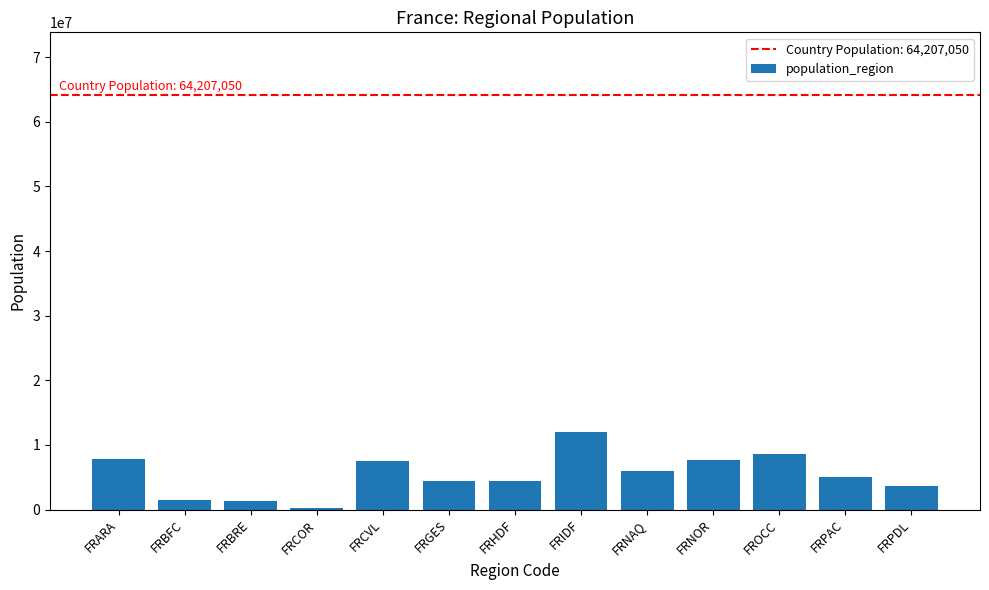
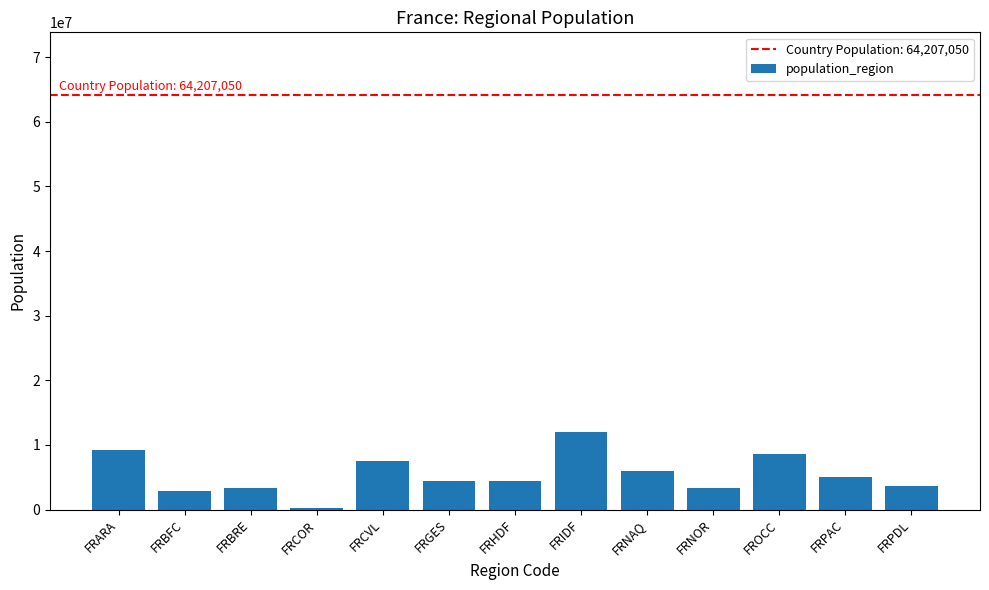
  {
-   "FRARA": 8000000,
-   "FRBFC": 1000000,
-   "FRBRE": 1000000,
+   "FRARA": 9000000,
+   "FRBFC": 3000000,
+   "FRBRE": 3000000,
    "FRCVL": 8000000,
    "FRGES": 4000000,
    "FRHDF": 4000000,
    "FRIDF": 12000000,
    "FRNAQ": 6000000,
-   "FRNOR": 8000000,
+   "FRNOR": 3000000,
    "FROCC": 9000000,
    "FRPAC": 5000000,
    "FRPDL": 4000000
  }
